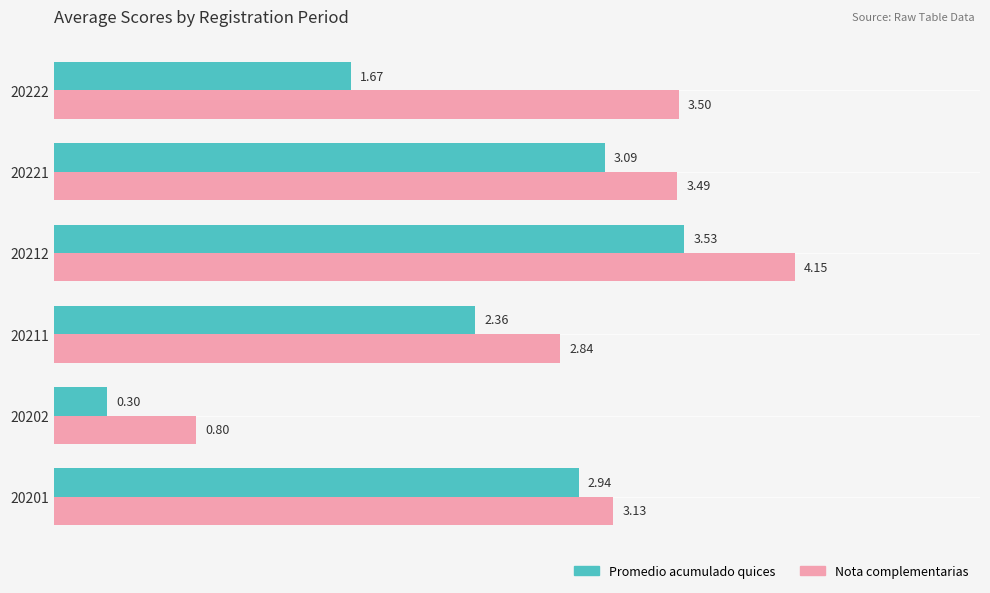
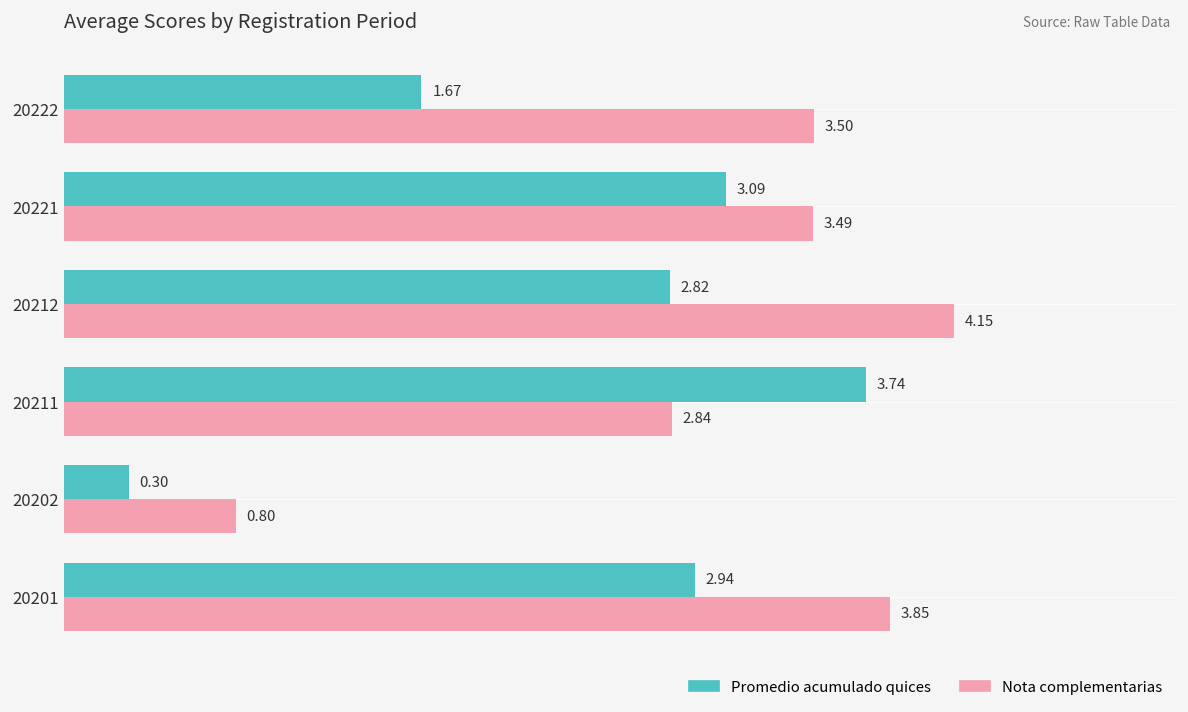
  {
    "Promedio acumulado quices": {
      "20222": 1.67,
      "20221": 3.09,
-     "20212": 3.53,
-     "20211": 2.36,
+     "20212": 2.82,
+     "20211": 3.74,
      "20202": 0.30,
      "20201": 2.94
    },
    "Nota complementarias": {
      "20222": 3.50,
      "20221": 3.49,
      "20212": 4.15,
      "20211": 2.84,
      "20202": 0.80,
-     "20201": 3.13
+     "20201": 3.85
    }
  }
